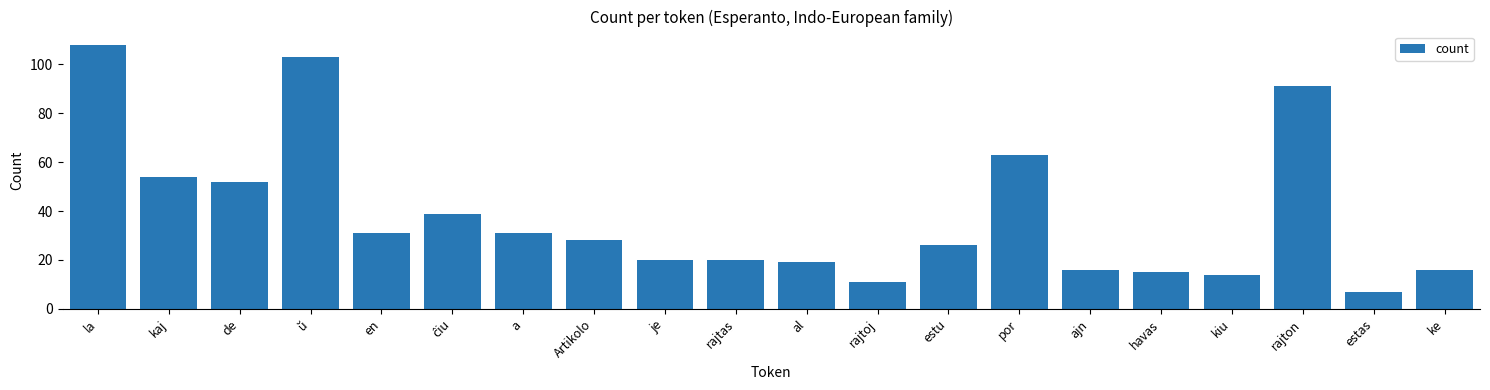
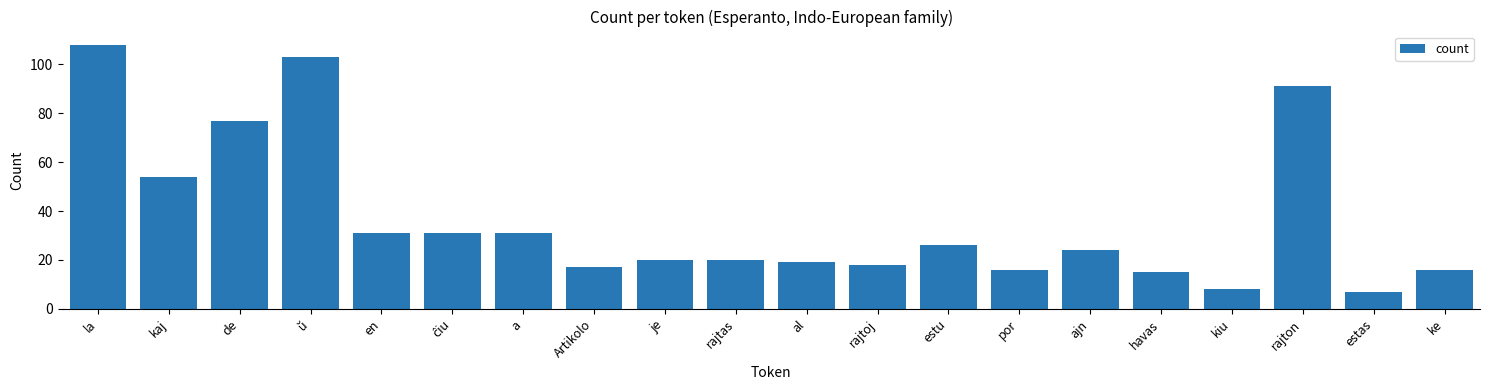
  {
    "la": 108,
    "kaj": 54,
-   "de": 52,
+   "de": 77,
    "ŭ": 103,
    "en": 31,
-   "ĉiu": 39,
+   "ĉiu": 31,
    "a": 31,
-   "Artikolo": 28,
+   "Artikolo": 17,
    "je": 20,
    "rajtas": 20,
    "al": 19,
-   "rajtoj": 11,
+   "rajtoj": 18,
    "estu": 26,
-   "por": 63,
-   "ajn": 16,
+   "por": 16,
+   "ajn": 24,
    "havas": 15,
-   "kiu": 14,
+   "kiu": 8,
    "rajton": 91,
    "estas": 7,
    "ke": 16
  }
